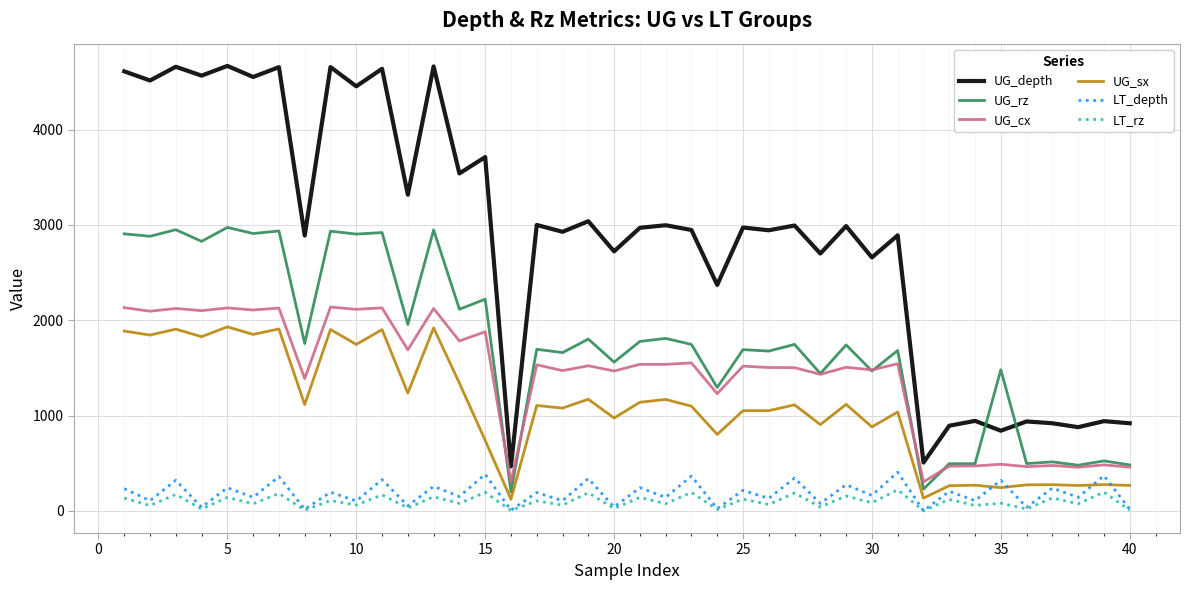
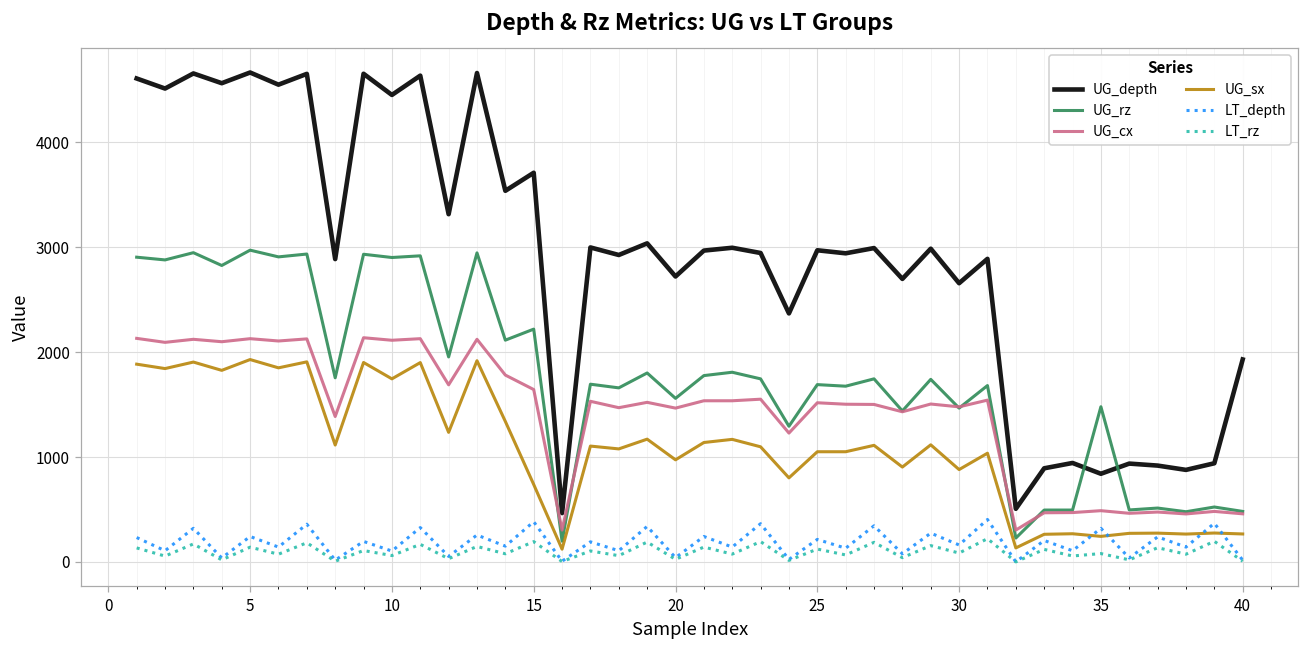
  {
    "UG_depth": {
      "5": 4700,
      "10": 4500,
      "15": 3700,
      "20": 2700,
      "25": 3000,
      "30": 2700,
      "35": 800,
-     "40": 900
+     "40": 1900
    },
    "UG_rz": {
      "5": 3000,
      "10": 2900,
      "15": 2200,
      "20": 1600,
      "25": 1700,
      "35": 1500
    },
    "UG_cx": {
      "5": 2100,
      "10": 2100,
-     "15": 1900,
+     "15": 1600,
      "20": 1500,
      "25": 1500,
      "35": 500
    },
    "UG_sx": {
      "5": 1900,
      "10": 1700,
      "15": 700,
      "20": 1000,
      "25": 1100,
      "30": 900,
      "35": 200,
      "40": 300
    },
    "LT_depth": {
      "5": 200,
      "10": 100,
      "15": 400,
      "25": 200,
      "30": 200,
      "35": 300
    },
    "LT_rz": {
      "5": 100,
      "10": 100,
      "15": 200,
      "25": 100,
      "30": 100,
      "35": 100
    }
  }
